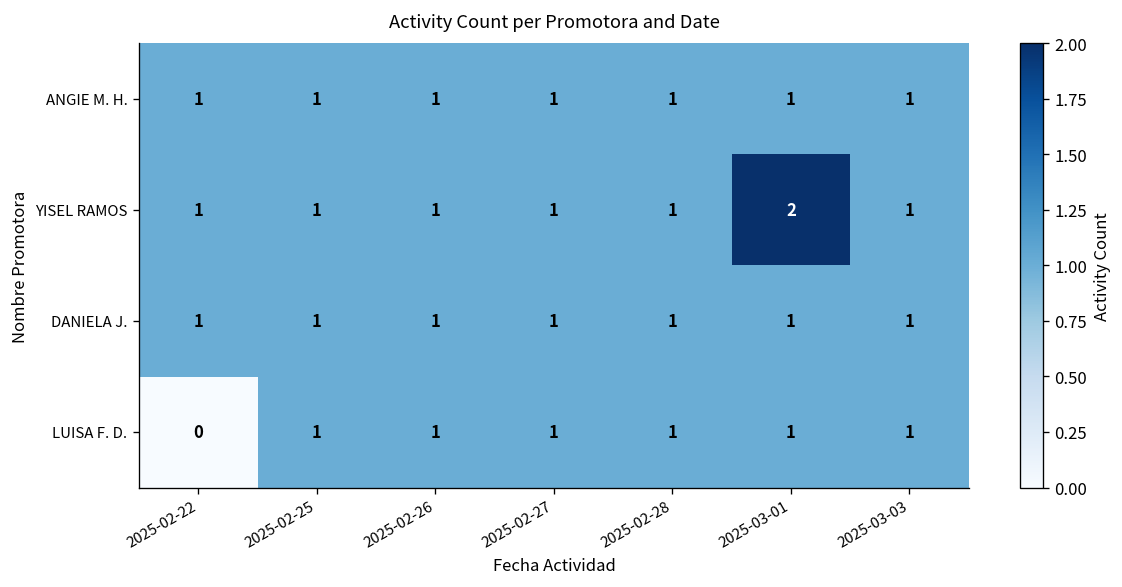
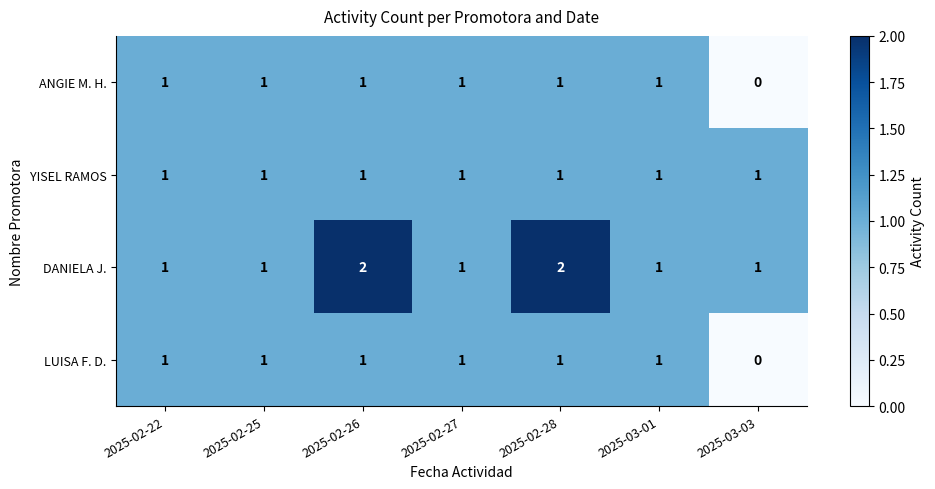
  {
    "ANGIE M. H.": {
      "2025-02-22": 1,
      "2025-02-25": 1,
      "2025-02-26": 1,
      "2025-02-27": 1,
      "2025-02-28": 1,
      "2025-03-01": 1,
-     "2025-03-03": 1
+     "2025-03-03": 0
    },
    "YISEL RAMOS": {
      "2025-02-22": 1,
      "2025-02-25": 1,
      "2025-02-26": 1,
      "2025-02-27": 1,
      "2025-02-28": 1,
-     "2025-03-01": 2,
+     "2025-03-01": 1,
      "2025-03-03": 1
    },
    "DANIELA J.": {
      "2025-02-22": 1,
      "2025-02-25": 1,
-     "2025-02-26": 1,
+     "2025-02-26": 2,
      "2025-02-27": 1,
-     "2025-02-28": 1,
+     "2025-02-28": 2,
      "2025-03-01": 1,
      "2025-03-03": 1
    },
    "LUISA F. D.": {
-     "2025-02-22": 0,
+     "2025-02-22": 1,
      "2025-02-25": 1,
      "2025-02-26": 1,
      "2025-02-27": 1,
      "2025-02-28": 1,
      "2025-03-01": 1,
-     "2025-03-03": 1
+     "2025-03-03": 0
    }
  }
